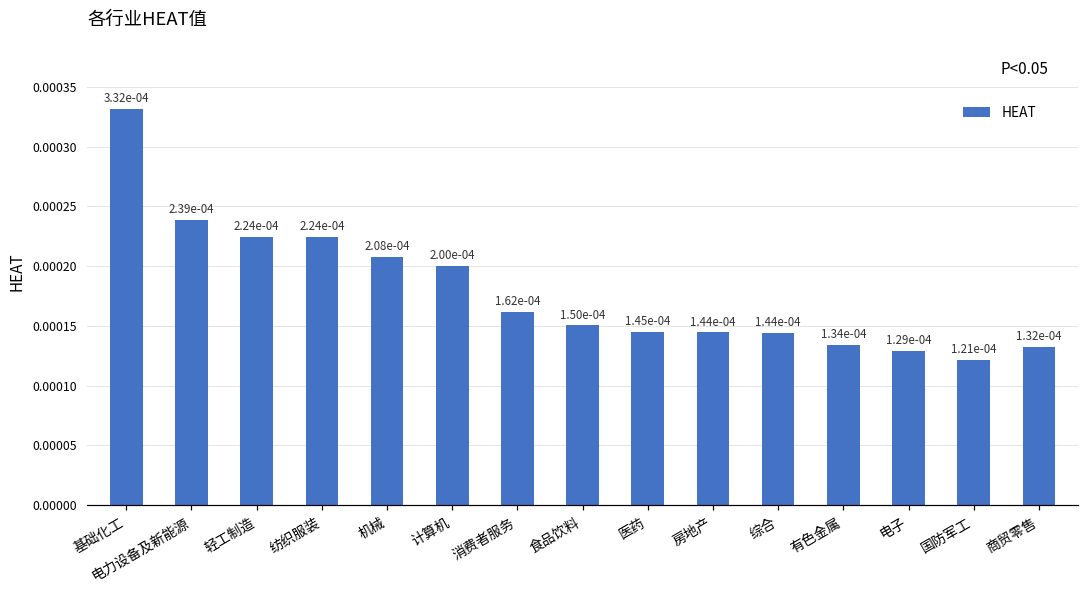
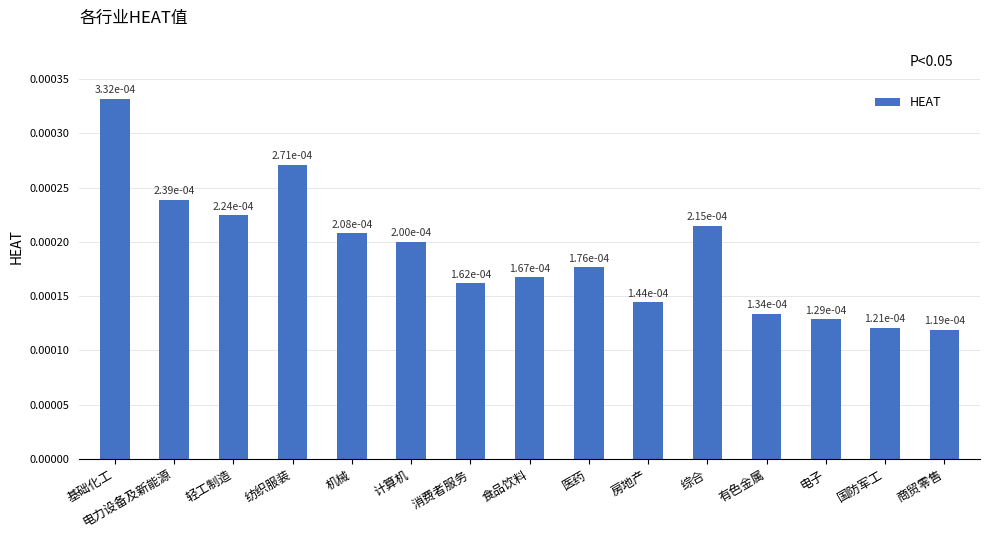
  {
    "基础化工": "3.32e-04",
    "电力设备及新能源": "2.39e-04",
    "轻工制造": "2.24e-04",
-   "纺织服装": "2.24e-04",
+   "纺织服装": "2.71e-04",
    "机械": "2.08e-04",
    "计算机": "2.00e-04",
    "消费者服务": "1.62e-04",
-   "食品饮料": "1.50e-04",
-   "医药": "1.45e-04",
+   "食品饮料": "1.67e-04",
+   "医药": "1.76e-04",
    "房地产": "1.44e-04",
-   "综合": "1.44e-04",
+   "综合": "2.15e-04",
    "有色金属": "1.34e-04",
    "电子": "1.29e-04",
    "国防军工": "1.21e-04",
-   "商贸零售": "1.32e-04"
+   "商贸零售": "1.19e-04"
  }
